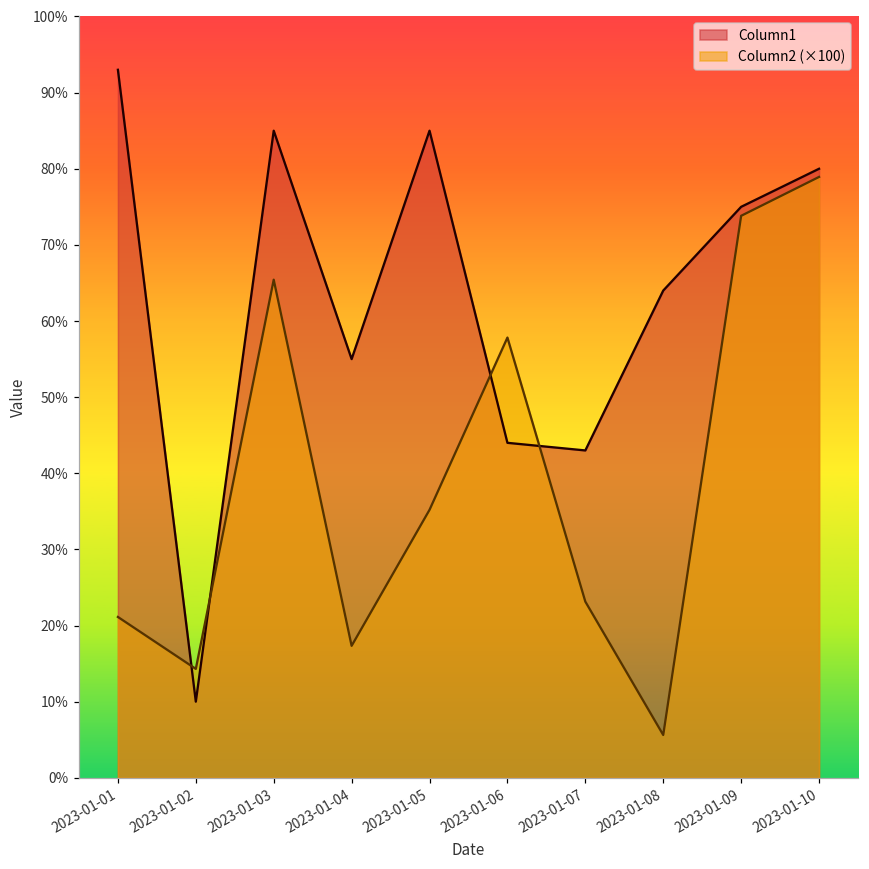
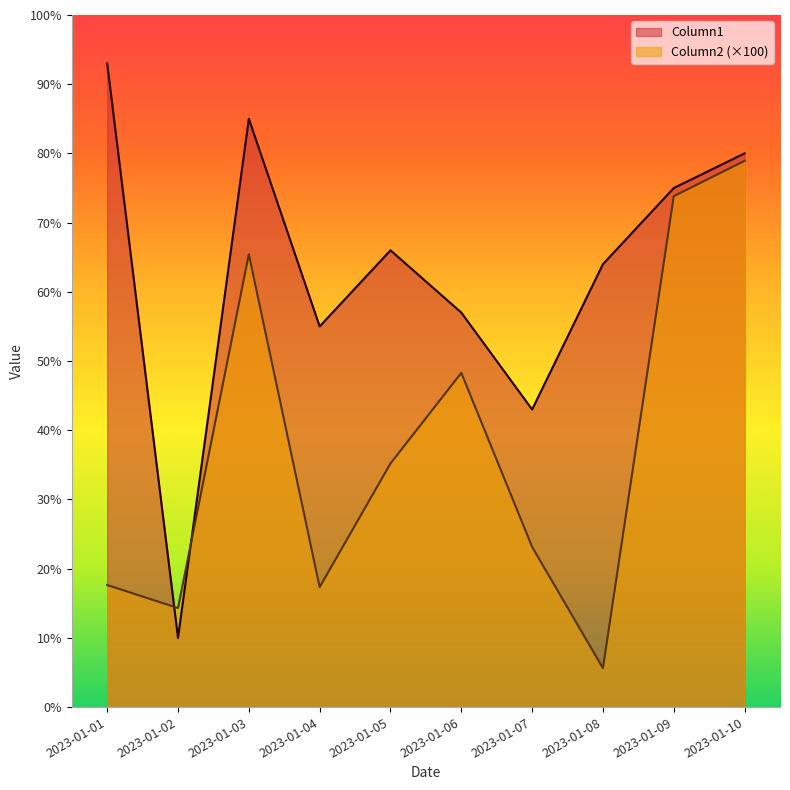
  {
    "Column1": {
      "2023-01-01": "93%",
      "2023-01-02": "10%",
      "2023-01-03": "85%",
      "2023-01-04": "55%",
-     "2023-01-05": "85%",
-     "2023-01-06": "44%",
+     "2023-01-05": "66%",
+     "2023-01-06": "57%",
      "2023-01-07": "43%",
      "2023-01-08": "64%",
      "2023-01-09": "75%",
      "2023-01-10": "80%"
    },
    "Column2 (×100)": {
-     "2023-01-01": "21%",
+     "2023-01-01": "18%",
      "2023-01-02": "14%",
      "2023-01-03": "65%",
      "2023-01-04": "17%",
      "2023-01-05": "35%",
-     "2023-01-06": "58%",
+     "2023-01-06": "48%",
      "2023-01-07": "23%",
      "2023-01-08": "6%",
      "2023-01-09": "74%",
      "2023-01-10": "79%"
    }
  }
